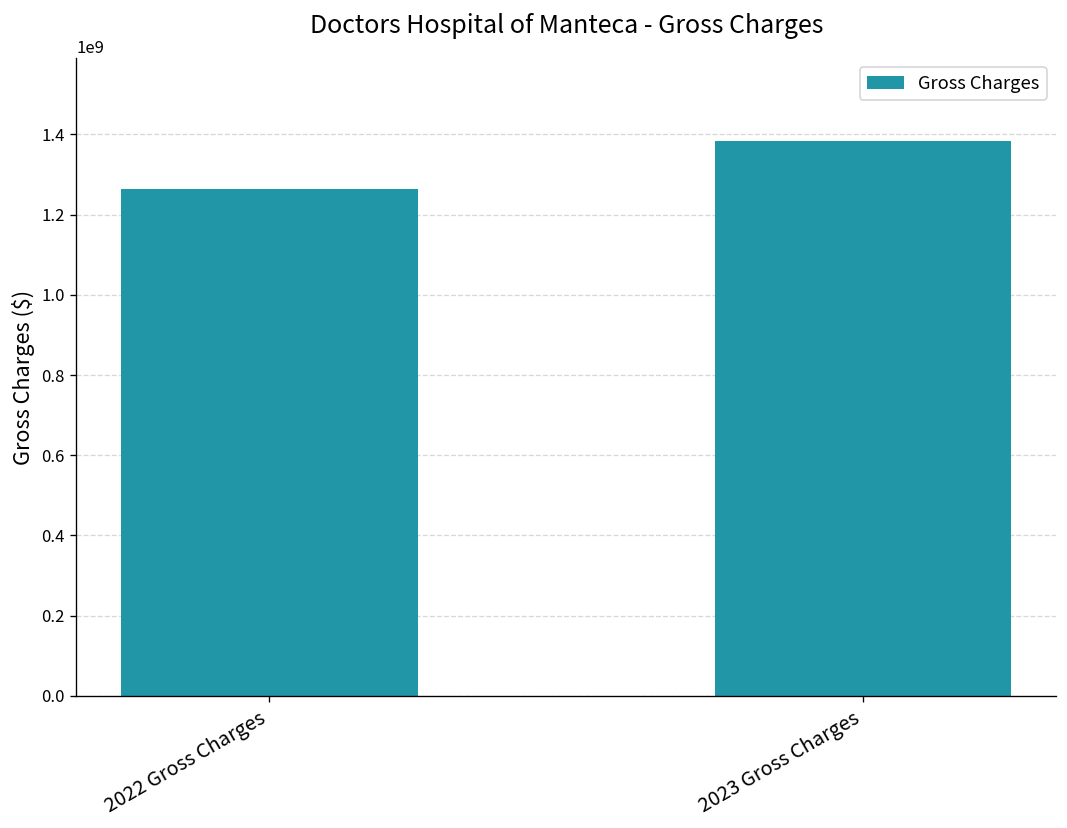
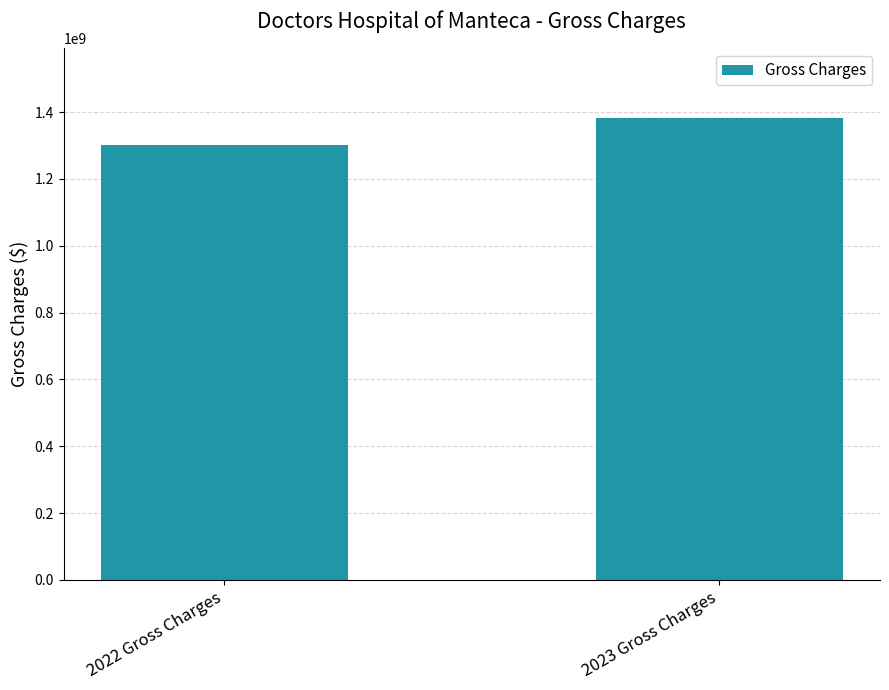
  {
-   "2022 Gross Charges": 1260000000,
+   "2022 Gross Charges": 1300000000,
    "2023 Gross Charges": 1380000000
  }
